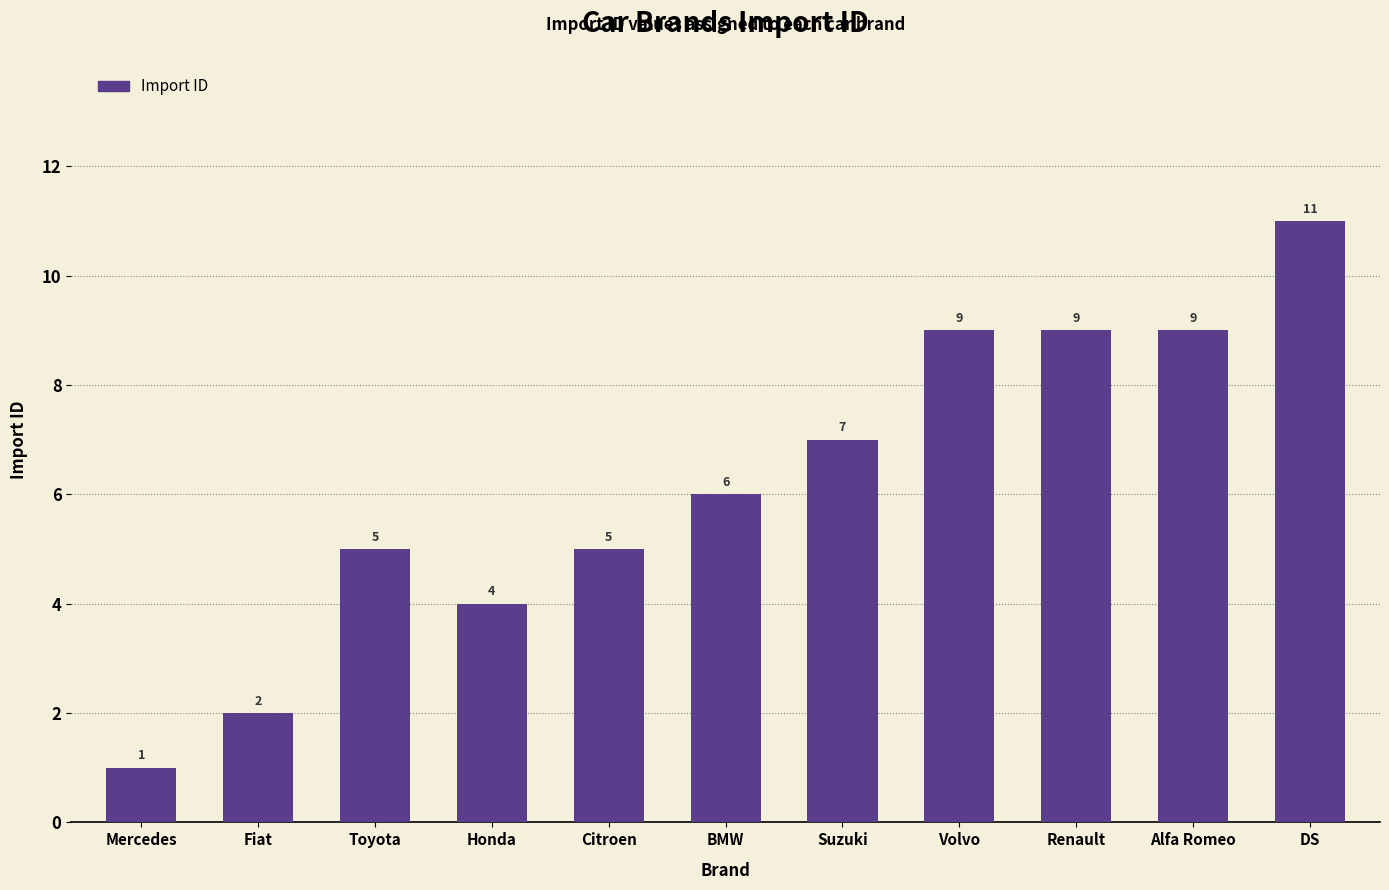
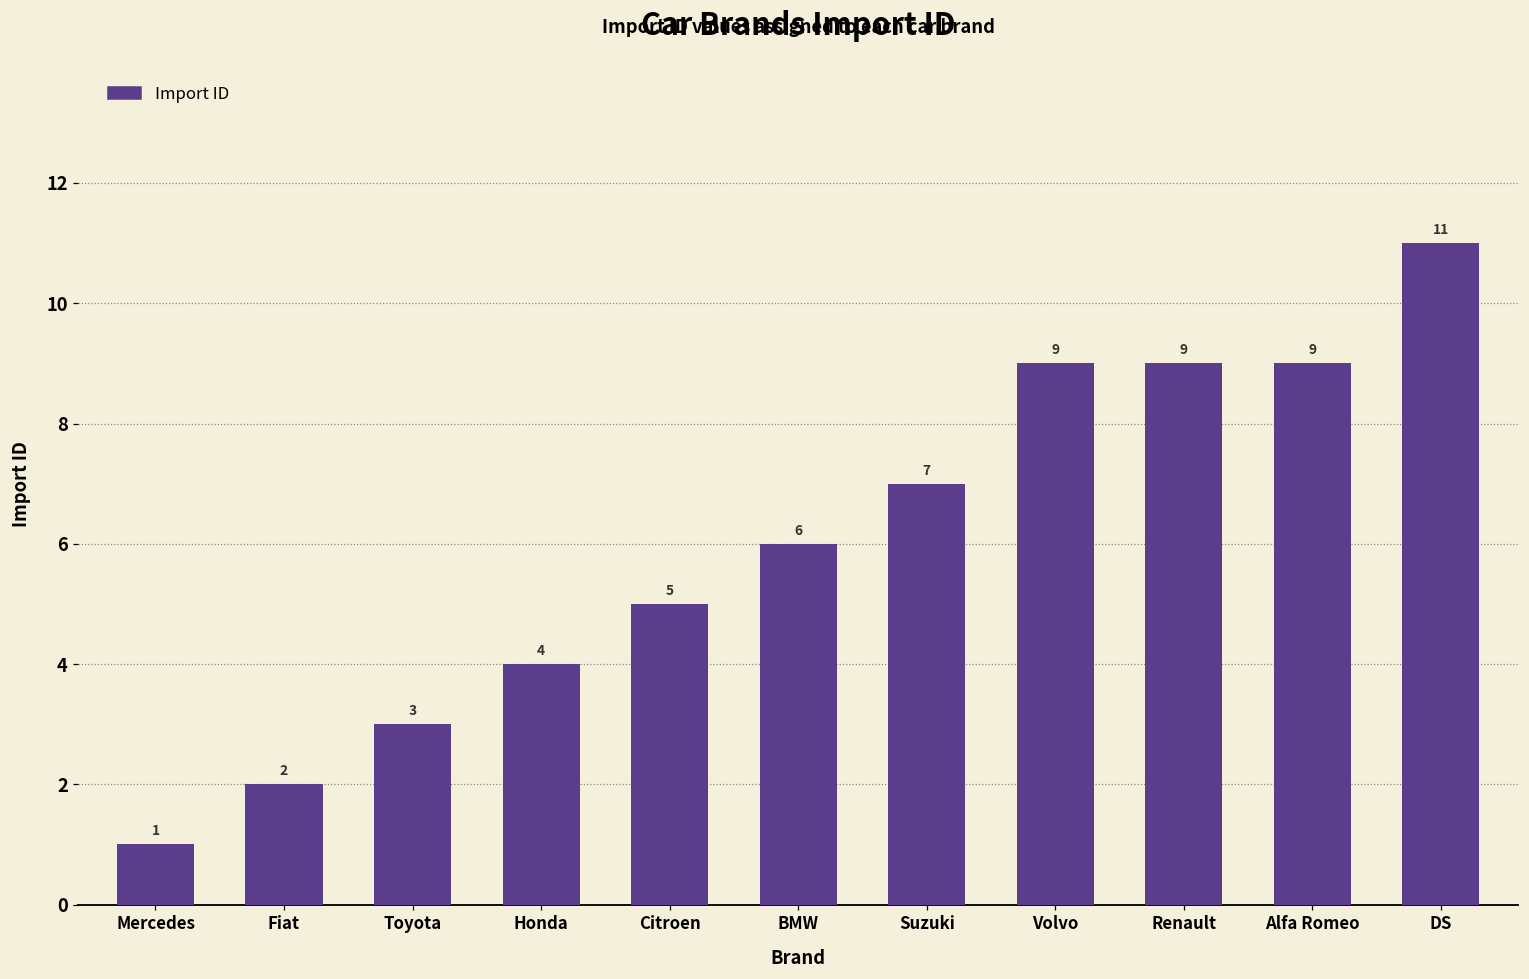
  {
    "Mercedes": 1,
    "Fiat": 2,
-   "Toyota": 5,
+   "Toyota": 3,
    "Honda": 4,
    "Citroen": 5,
    "BMW": 6,
    "Suzuki": 7,
    "Volvo": 9,
    "Renault": 9,
    "Alfa Romeo": 9,
    "DS": 11
  }
